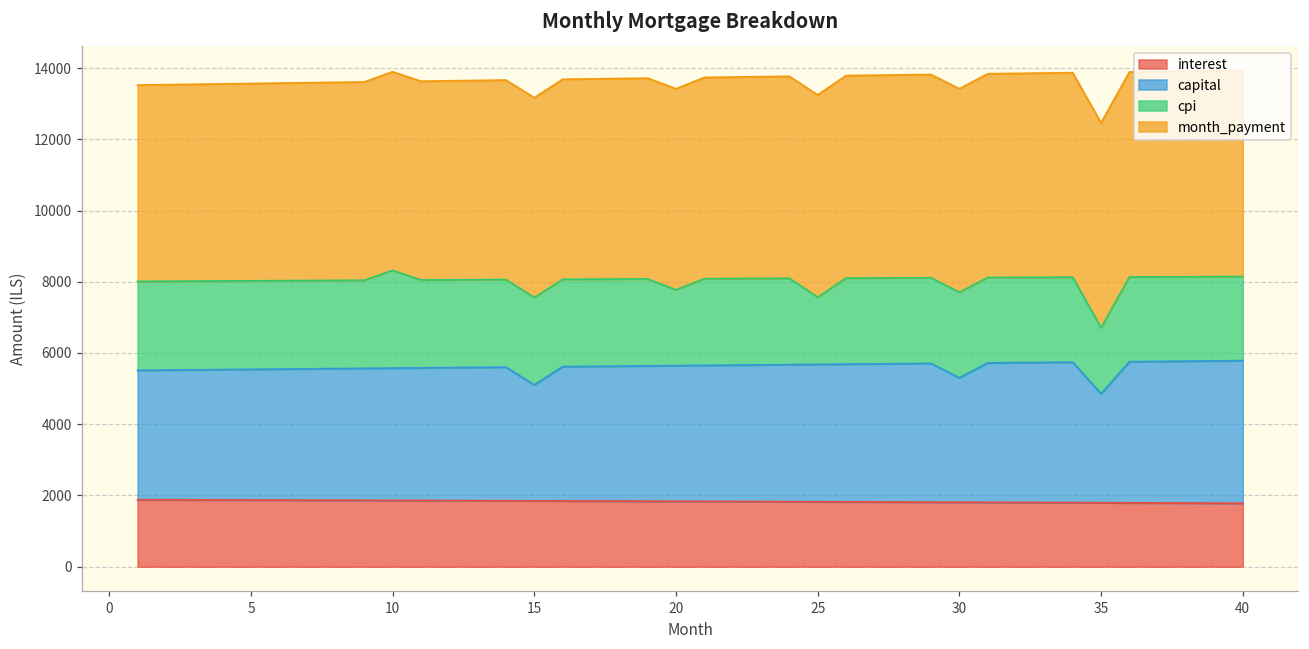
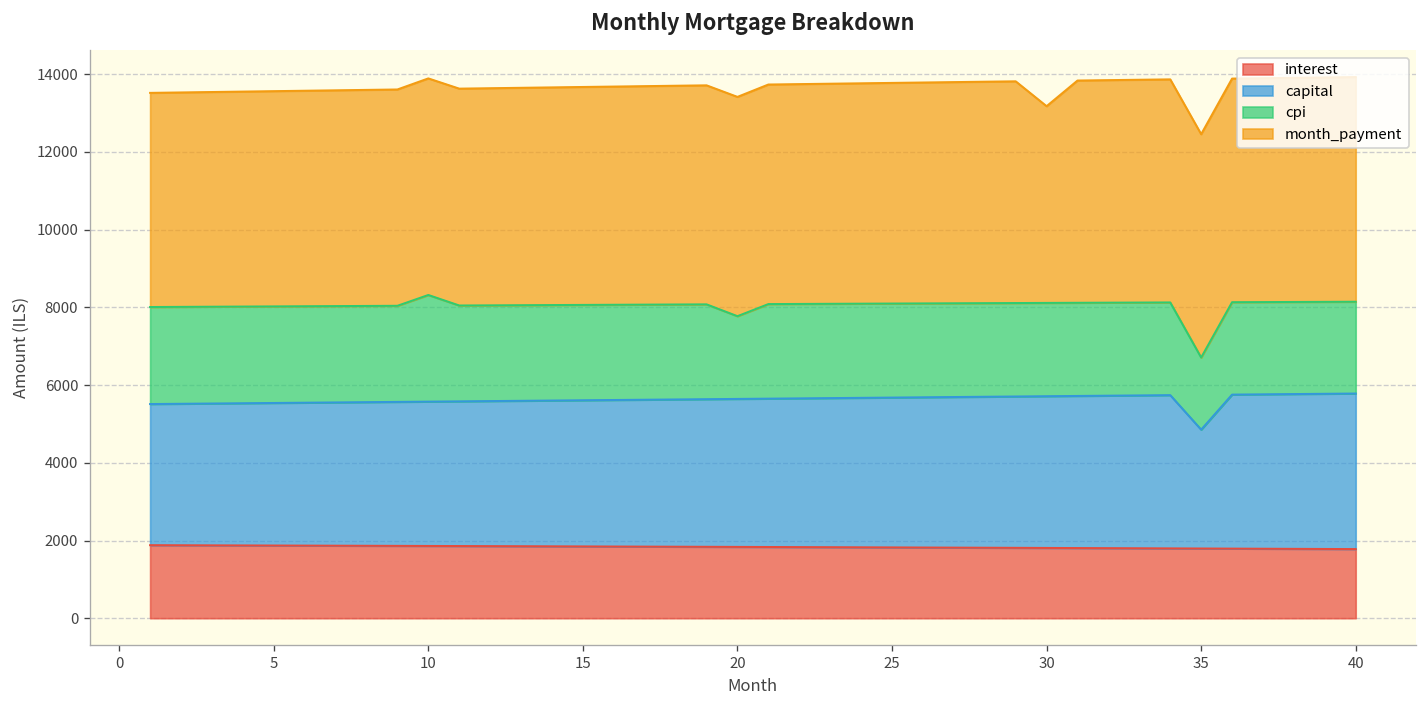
  {
    "interest": {
      "5": 1900,
      "10": 1900,
      "15": 1800,
      "20": 1800,
      "25": 1800,
      "30": 1800,
      "35": 1800,
      "40": 1800
    },
    "capital": {
      "5": 3700,
      "10": 3700,
-     "15": 3300,
+     "15": 3800,
      "20": 3800,
      "25": 3900,
-     "30": 3500,
+     "30": 3900,
      "35": 3100,
      "40": 4000
    },
    "cpi": {
      "5": 2500,
      "10": 2700,
      "15": 2500,
      "20": 2100,
-     "25": 1900,
+     "25": 2400,
      "30": 2400,
      "35": 1900,
      "40": 2400
    },
    "month_payment": {
      "5": 5500,
      "10": 5600,
      "15": 5600,
      "20": 5600,
      "25": 5700,
-     "30": 5700,
+     "30": 5100,
      "35": 5700
    }
  }
